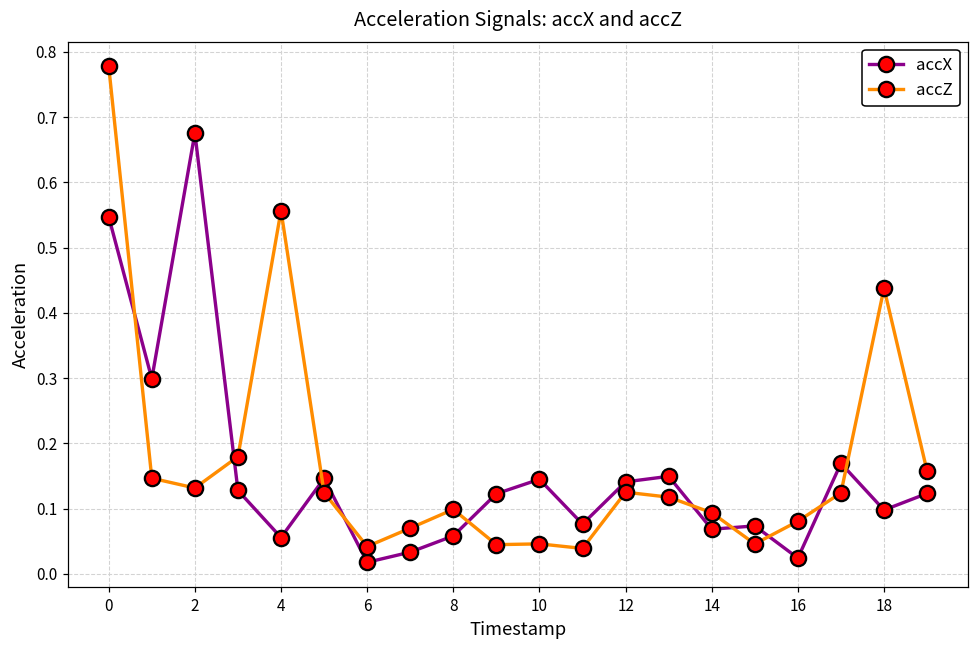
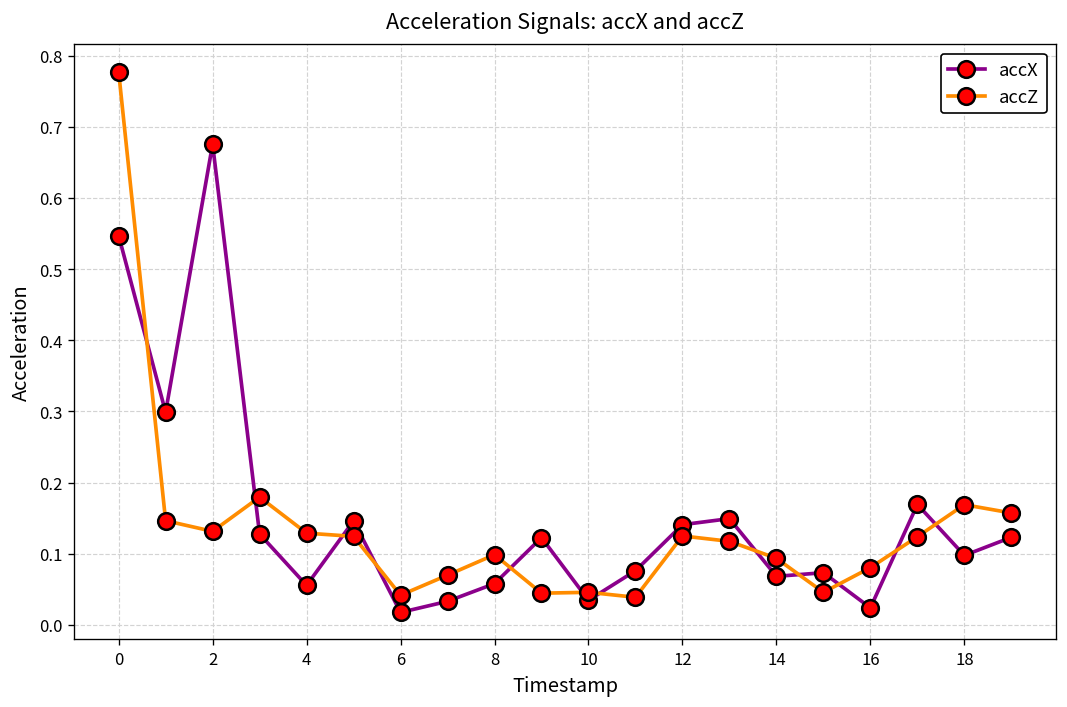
  {
    "accX": {
      "0": 0.55,
      "2": 0.68,
      "4": 0.06,
      "6": 0.02,
      "8": 0.06,
-     "10": 0.14,
+     "10": 0.03,
      "12": 0.14,
      "14": 0.07,
      "16": 0.02,
      "18": 0.10
    },
    "accZ": {
      "0": 0.78,
      "2": 0.13,
-     "4": 0.56,
+     "4": 0.13,
      "6": 0.04,
      "8": 0.10,
      "10": 0.05,
      "12": 0.13,
      "14": 0.09,
      "16": 0.08,
-     "18": 0.44
+     "18": 0.17
    }
  }
